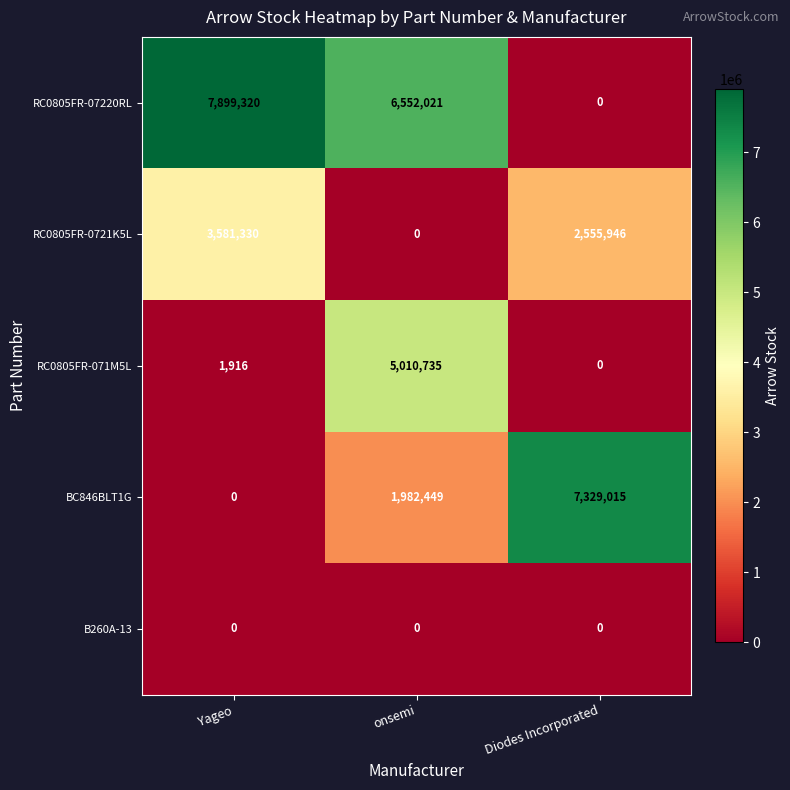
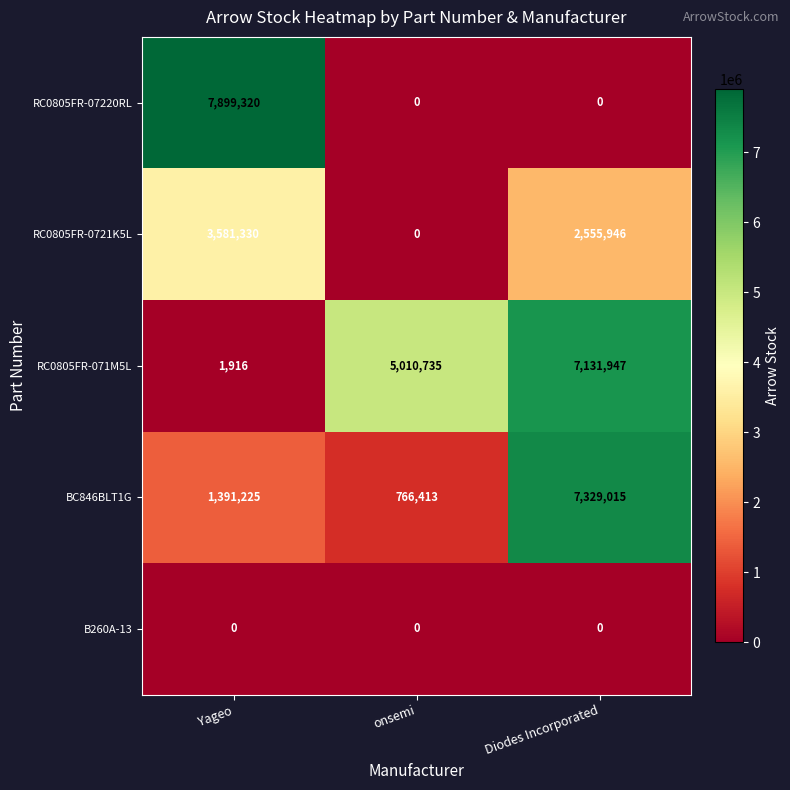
  {
    "RC0805FR-07220RL": {
      "Yageo": "7,899,320",
-     "onsemi": "6,552,021",
+     "onsemi": "0",
      "Diodes Incorporated": "0"
    },
    "RC0805FR-0721K5L": {
      "Yageo": "3,581,330",
      "onsemi": "0",
      "Diodes Incorporated": "2,555,946"
    },
    "RC0805FR-071M5L": {
      "Yageo": "1,916",
      "onsemi": "5,010,735",
-     "Diodes Incorporated": "0"
+     "Diodes Incorporated": "7,131,947"
    },
    "BC846BLT1G": {
-     "Yageo": "0",
-     "onsemi": "1,982,449",
+     "Yageo": "1,391,225",
+     "onsemi": "766,413",
      "Diodes Incorporated": "7,329,015"
    },
    "B260A-13": {
      "Yageo": "0",
      "onsemi": "0",
      "Diodes Incorporated": "0"
    }
  }
